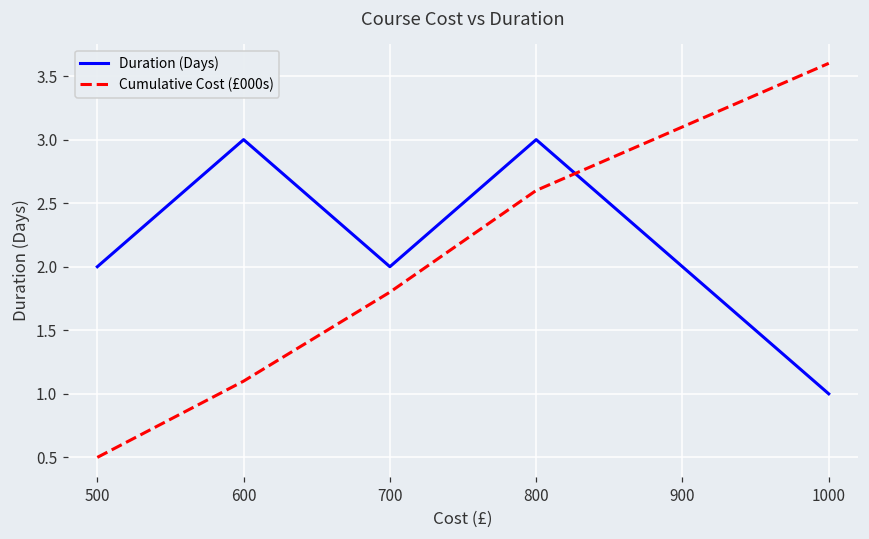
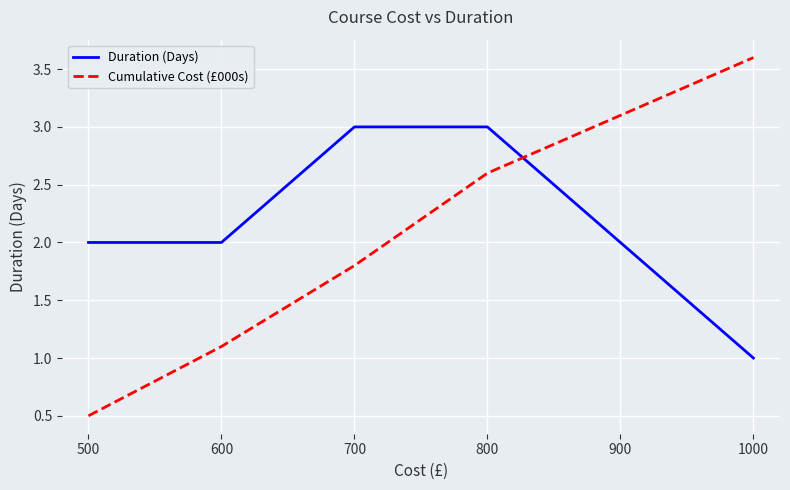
  {
    "Duration (Days)": {
      "500": 2,
-     "600": 3,
-     "700": 2,
+     "600": 2,
+     "700": 3,
      "800": 3,
      "1000": 1
    },
    "Cumulative Cost (£000s)": {
      "500": 0.50,
      "600": 1.10,
      "700": 1.80,
      "800": 2.60,
      "1000": 3.60
    }
  }
